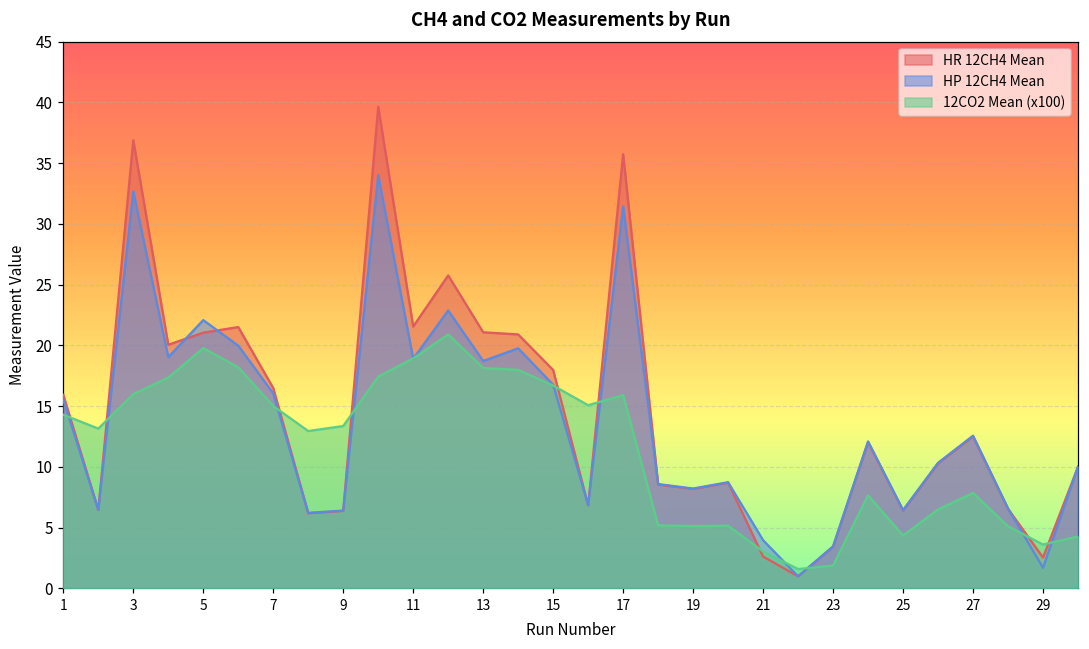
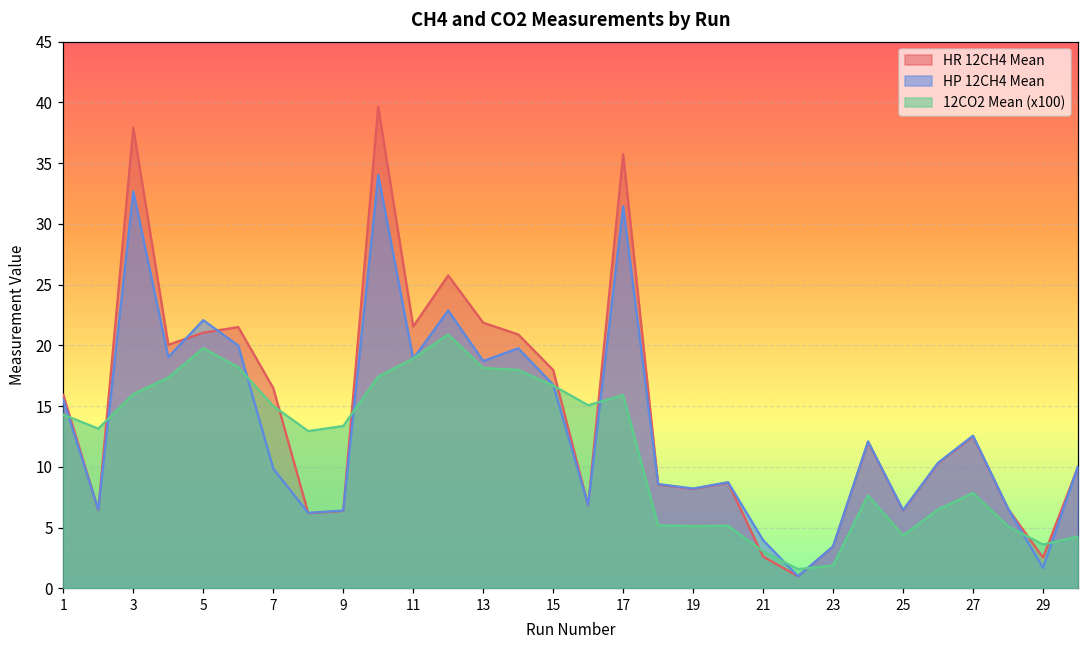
  {
    "HR 12CH4 Mean": {
      "1": 15.9,
-     "3": 36.9,
+     "3": 37.9,
      "5": 21.0,
      "7": 16.5,
      "11": 21.6,
-     "13": 21.1,
+     "13": 21.9,
      "15": 18.0,
      "17": 35.7,
      "21": 2.6,
      "29": 2.5
    },
    "HP 12CH4 Mean": {
      "1": 15.5,
      "3": 32.7,
      "5": 22.1,
-     "7": 16.0,
+     "7": 9.9,
      "13": 18.7,
      "17": 31.4,
      "21": 4.0,
      "29": 1.7
    },
    "12CO2 Mean (x100)": {
      "1": 14.3,
      "3": 16.0,
      "5": 19.8,
      "7": 15.0,
      "9": 13.4,
      "13": 18.1,
      "17": 15.9,
      "19": 5.1,
      "21": 3.0,
      "23": 1.9,
      "25": 4.4,
      "27": 7.9,
      "29": 3.6
    }
  }
